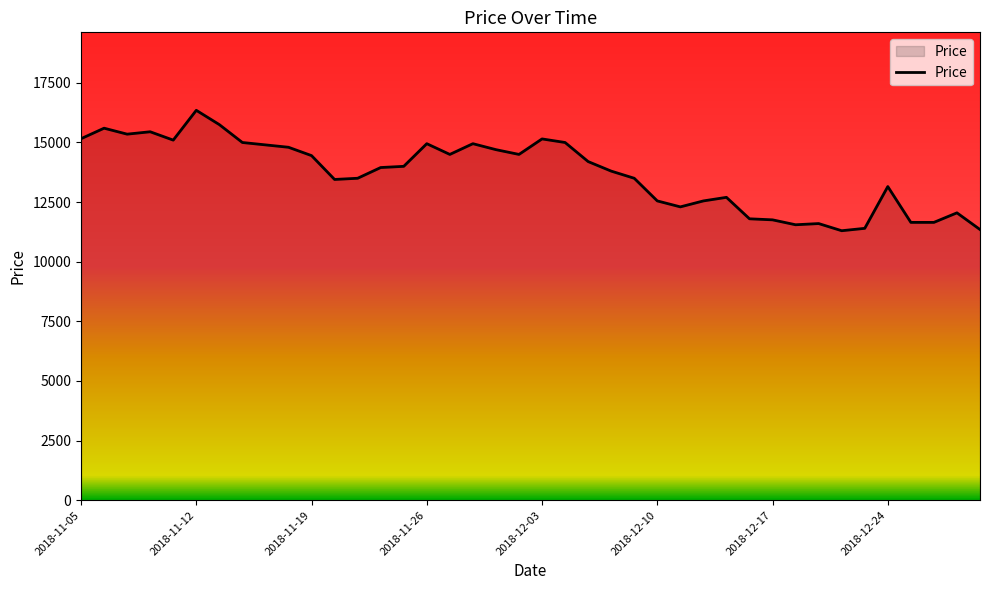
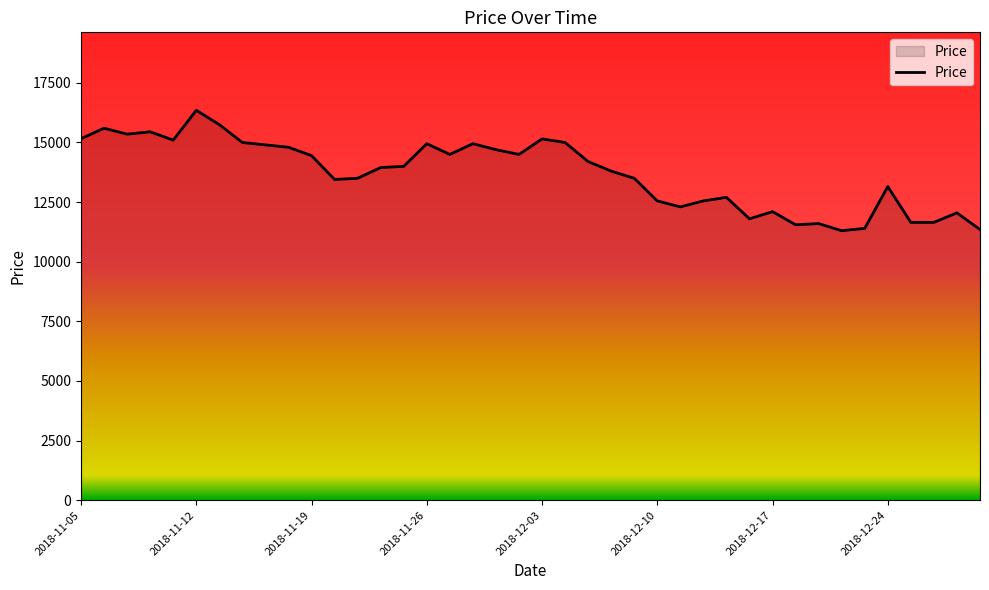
  {
    "2018-11-05": 15200,
    "2018-11-12": 16400,
    "2018-11-19": 14500,
    "2018-11-26": 15000,
    "2018-12-03": 15200,
    "2018-12-10": 12600,
-   "2018-12-17": 11800,
+   "2018-12-17": 12100,
    "2018-12-24": 13200
  }
